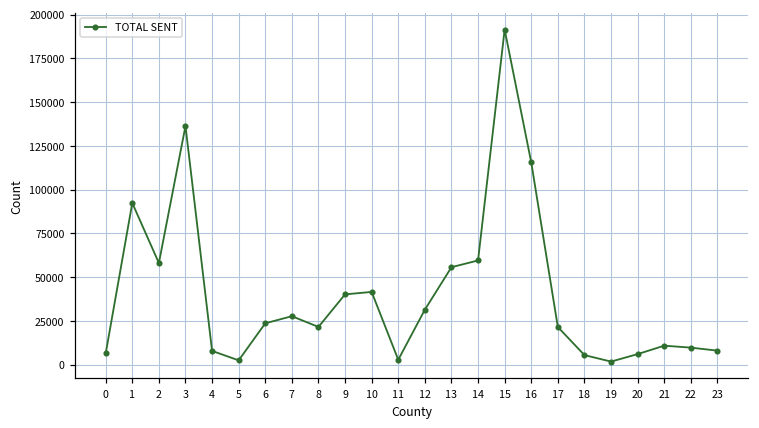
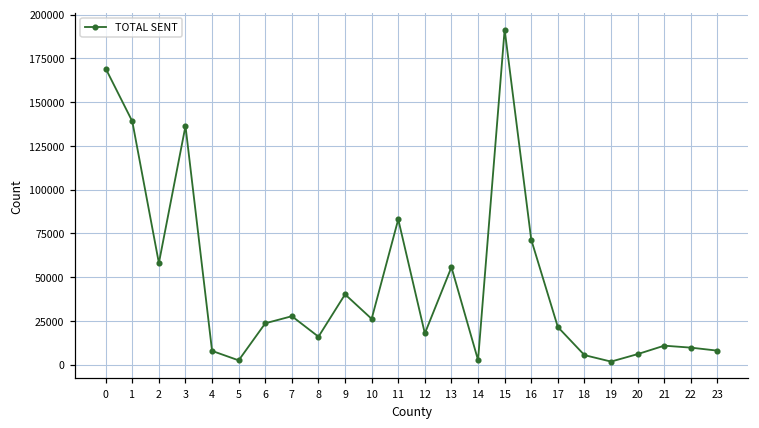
  {
-   "0": 6000,
-   "1": 92000,
+   "0": 169000,
+   "1": 139000,
    "2": 58000,
    "3": 136000,
    "4": 8000,
    "5": 2000,
    "6": 24000,
    "7": 28000,
-   "8": 22000,
+   "8": 16000,
    "9": 40000,
-   "10": 42000,
-   "11": 3000,
-   "12": 31000,
+   "10": 26000,
+   "11": 83000,
+   "12": 18000,
    "13": 56000,
-   "14": 59000,
+   "14": 3000,
    "15": 191000,
-   "16": 116000,
+   "16": 71000,
    "17": 21000,
    "18": 5000,
    "19": 2000,
    "20": 6000,
    "21": 11000,
    "22": 10000,
    "23": 8000
  }
